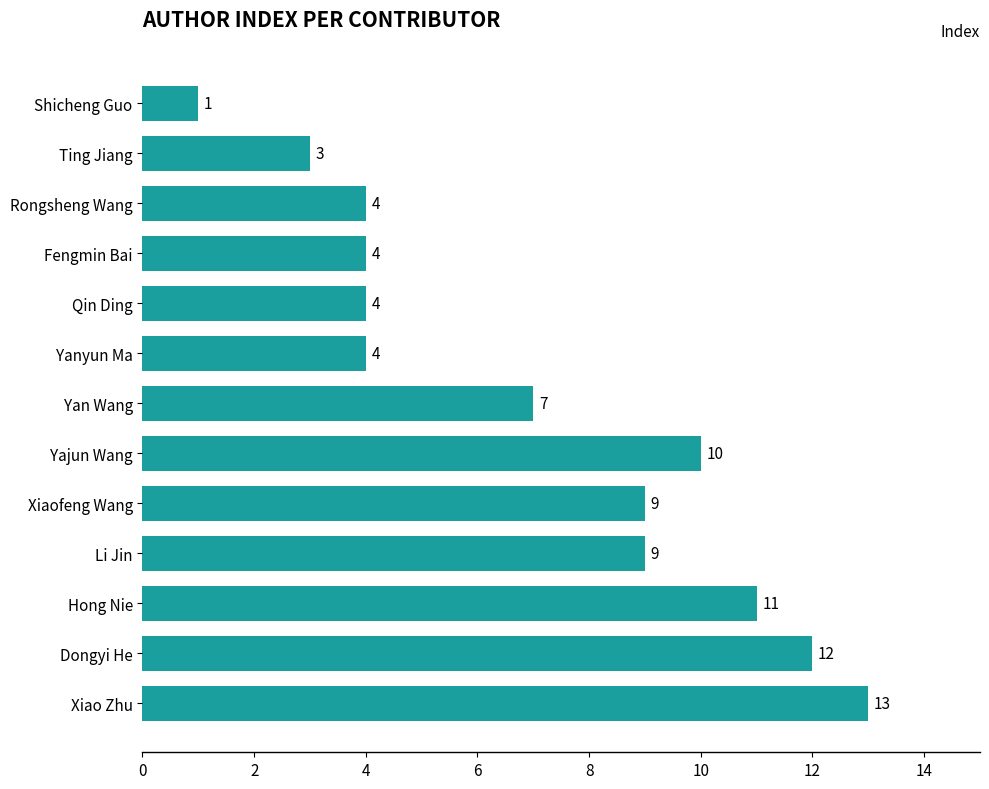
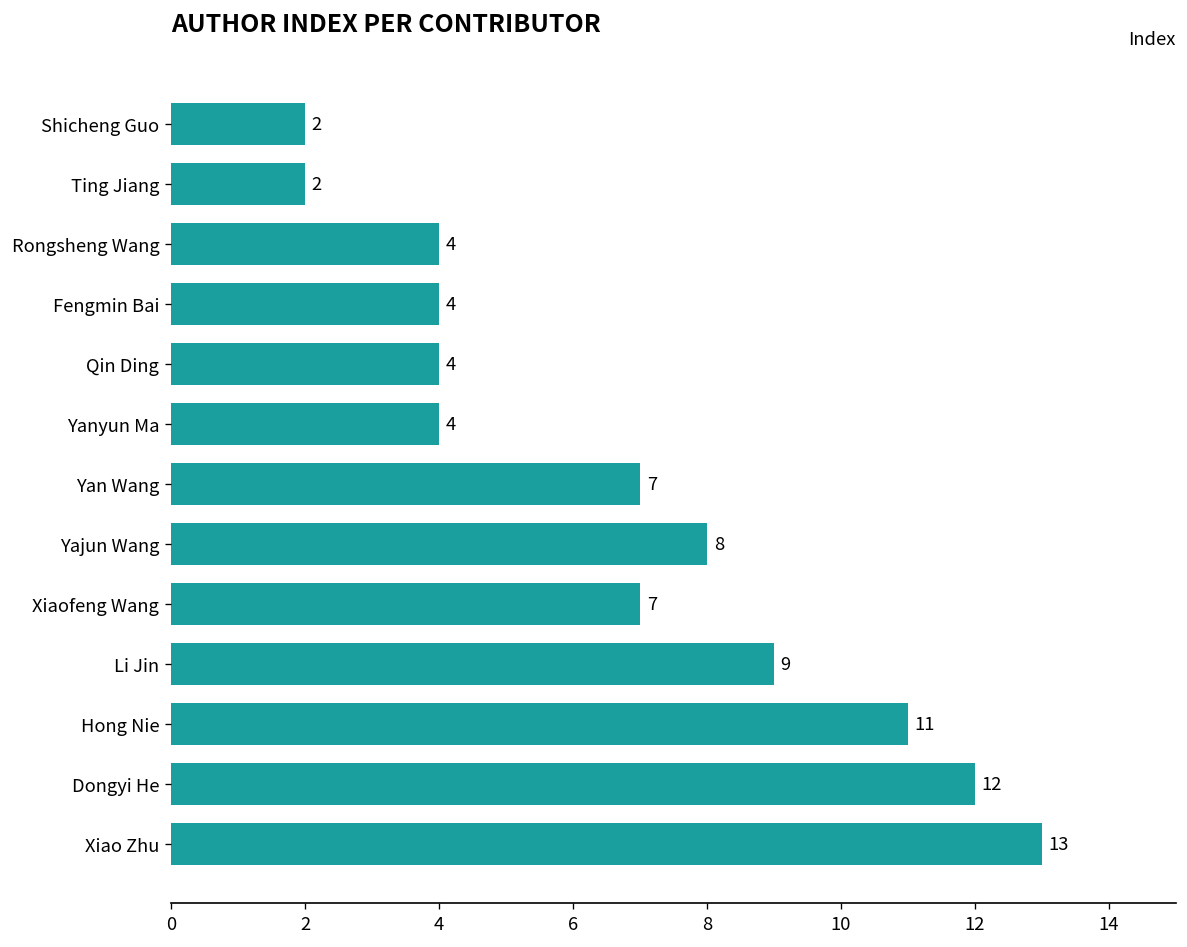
  {
-   "Shicheng Guo": 1,
-   "Ting Jiang": 3,
+   "Shicheng Guo": 2,
+   "Ting Jiang": 2,
    "Rongsheng Wang": 4,
    "Fengmin Bai": 4,
    "Qin Ding": 4,
    "Yanyun Ma": 4,
    "Yan Wang": 7,
-   "Yajun Wang": 10,
-   "Xiaofeng Wang": 9,
+   "Yajun Wang": 8,
+   "Xiaofeng Wang": 7,
    "Li Jin": 9,
    "Hong Nie": 11,
    "Dongyi He": 12,
    "Xiao Zhu": 13
  }
